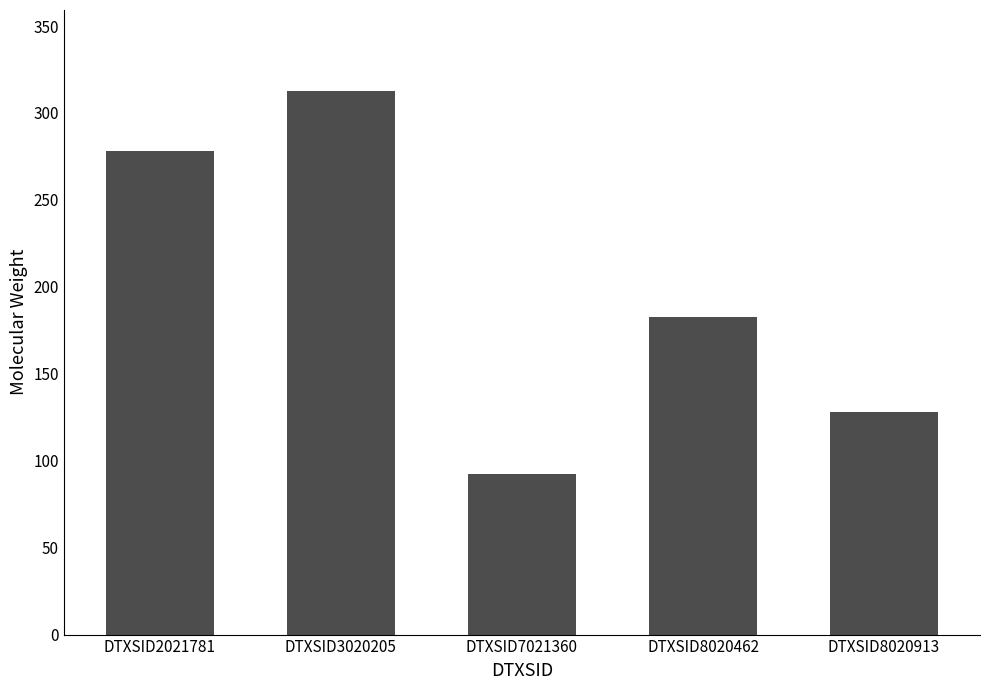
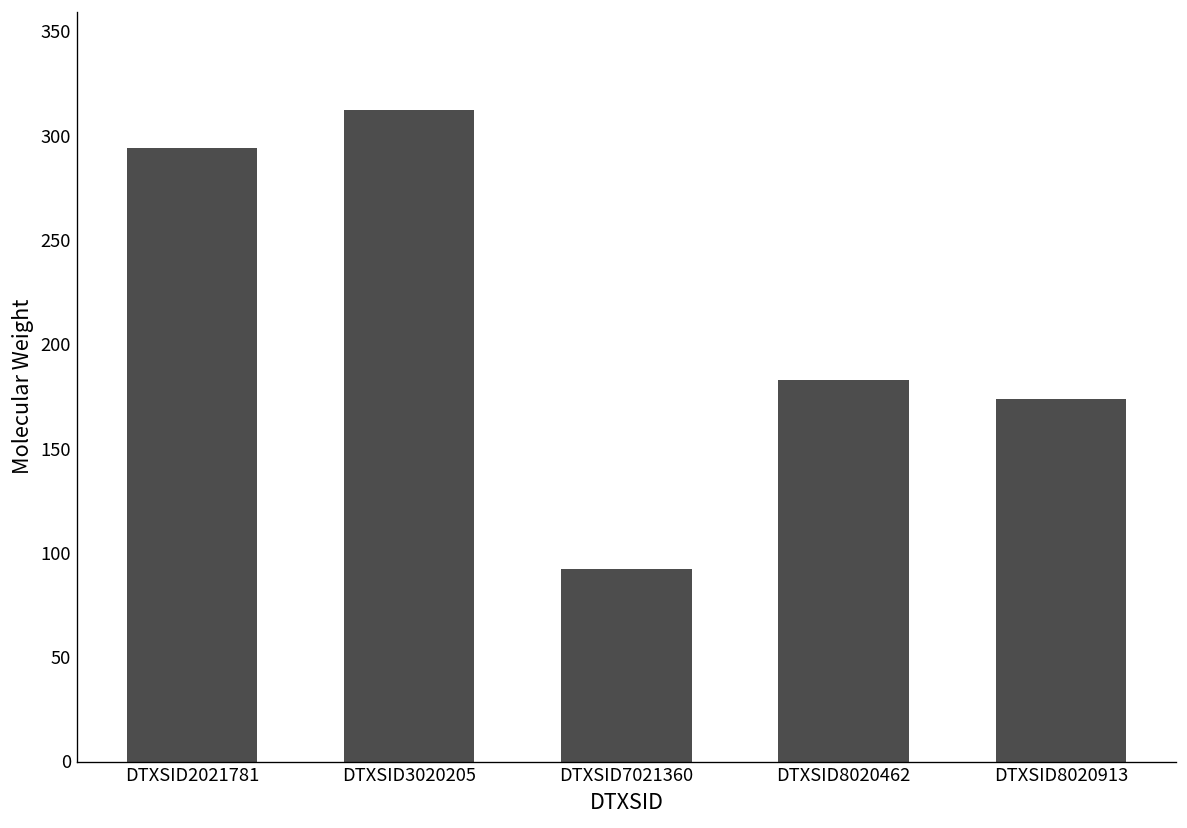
  {
-   "DTXSID2021781": 278,
+   "DTXSID2021781": 294,
    "DTXSID3020205": 312,
    "DTXSID7021360": 92,
    "DTXSID8020462": 183,
-   "DTXSID8020913": 128
+   "DTXSID8020913": 174
  }
